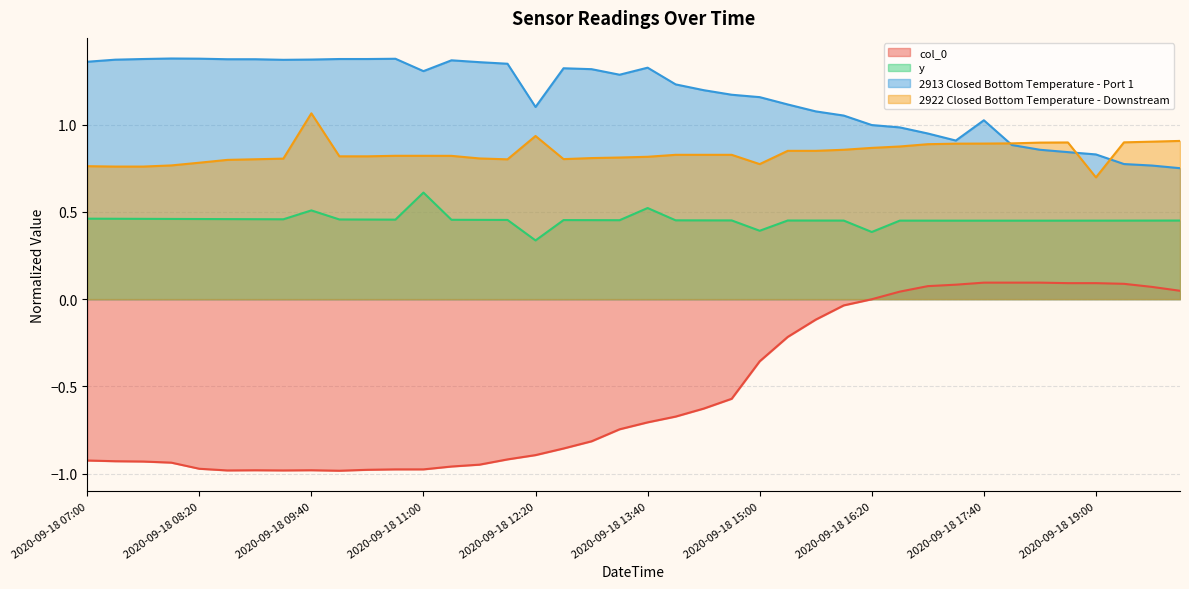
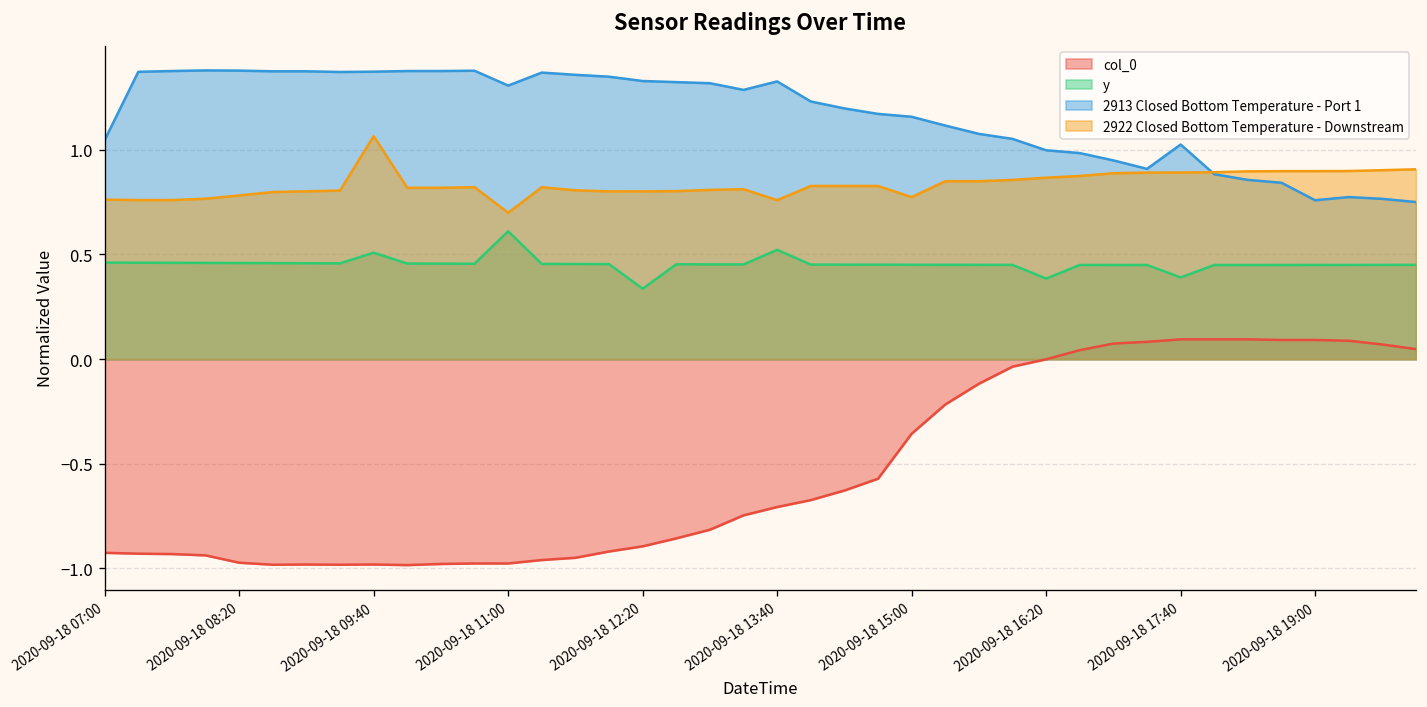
  {
    "y": {
      "2020-09-18 07:00": 0.46,
      "2020-09-18 08:20": 0.46,
      "2020-09-18 09:40": 0.51,
      "2020-09-18 11:00": 0.61,
      "2020-09-18 12:20": 0.34,
      "2020-09-18 13:40": 0.52,
-     "2020-09-18 15:00": 0.39,
+     "2020-09-18 15:00": 0.45,
      "2020-09-18 16:20": 0.38,
-     "2020-09-18 17:40": 0.45,
+     "2020-09-18 17:40": 0.39,
      "2020-09-18 19:00": 0.45
    },
    "2913 Closed Bottom Temperature - Port 1": {
-     "2020-09-18 07:00": 1.36,
+     "2020-09-18 07:00": 1.05,
      "2020-09-18 08:20": 1.38,
      "2020-09-18 09:40": 1.37,
      "2020-09-18 11:00": 1.31,
-     "2020-09-18 12:20": 1.10,
+     "2020-09-18 12:20": 1.33,
      "2020-09-18 13:40": 1.33,
      "2020-09-18 15:00": 1.16,
      "2020-09-18 16:20": 1.00,
      "2020-09-18 17:40": 1.03,
-     "2020-09-18 19:00": 0.83
+     "2020-09-18 19:00": 0.76
    },
    "2922 Closed Bottom Temperature - Downstream": {
      "2020-09-18 07:00": 0.76,
      "2020-09-18 08:20": 0.78,
      "2020-09-18 09:40": 1.07,
-     "2020-09-18 11:00": 0.82,
-     "2020-09-18 12:20": 0.94,
-     "2020-09-18 13:40": 0.82,
+     "2020-09-18 11:00": 0.70,
+     "2020-09-18 12:20": 0.80,
+     "2020-09-18 13:40": 0.76,
      "2020-09-18 15:00": 0.77,
      "2020-09-18 16:20": 0.87,
      "2020-09-18 17:40": 0.89,
-     "2020-09-18 19:00": 0.70
+     "2020-09-18 19:00": 0.90
    }
  }
